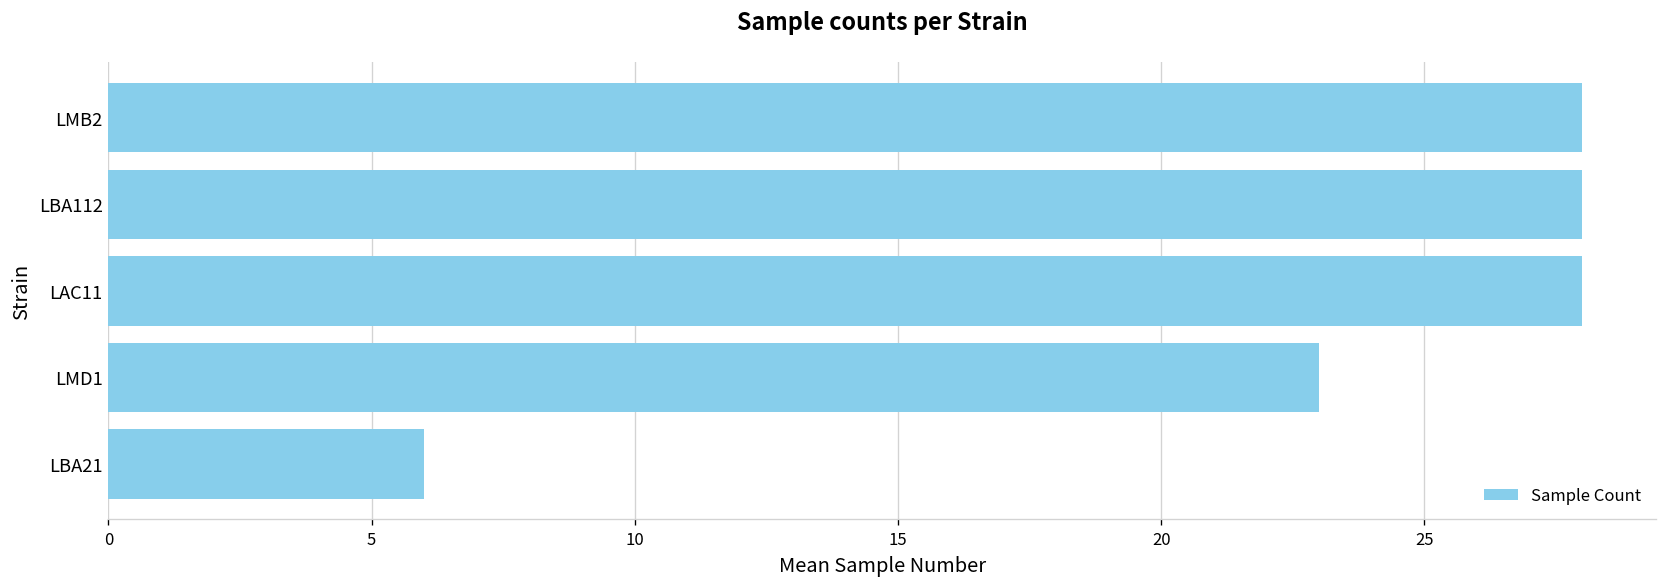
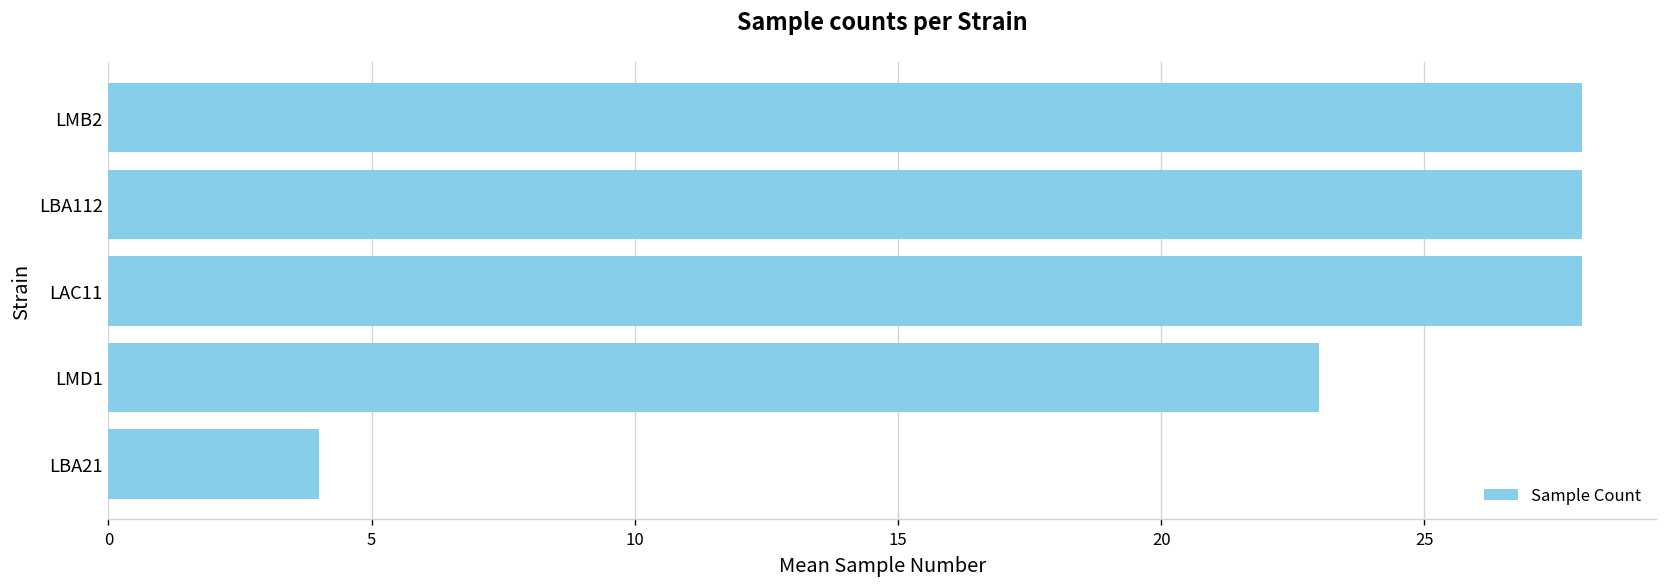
  {
    "LMB2": 28,
    "LBA112": 28,
    "LAC11": 28,
    "LMD1": 23,
-   "LBA21": 6
+   "LBA21": 4
  }
